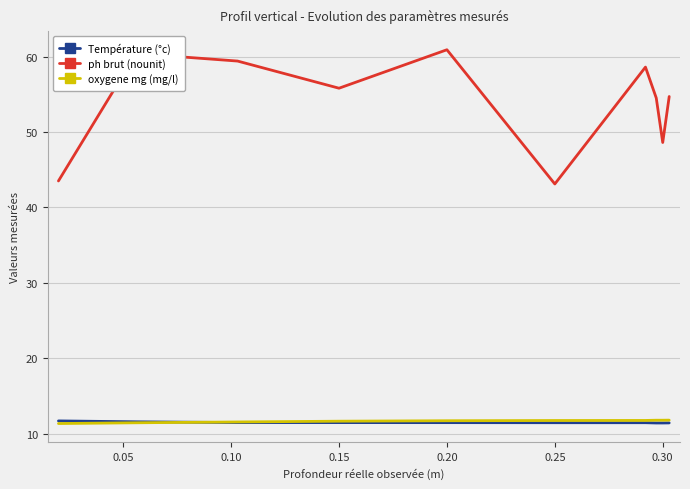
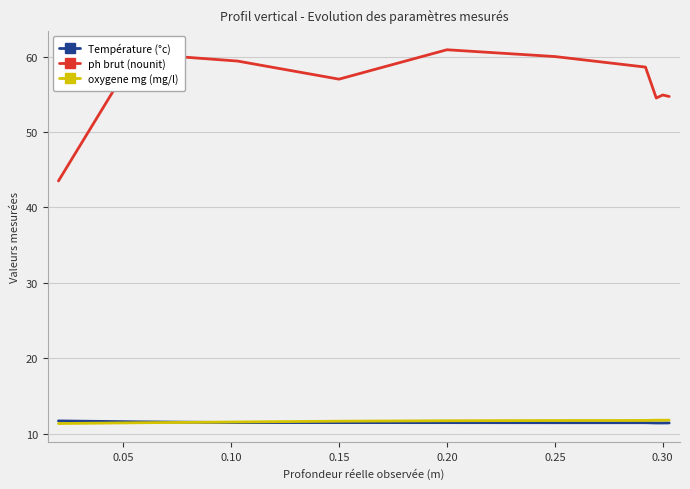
  {
    "Température (°c)": {
      "0.30": 11
    },
    "ph brut (nounit)": {
-     "0.15": 56,
+     "0.15": 57,
      "0.20": 61,
-     "0.25": 43,
-     "0.30": 49
+     "0.25": 60,
+     "0.30": 55
    },
    "oxygene mg (mg/l)": {
      "0.30": 12
    }
  }
